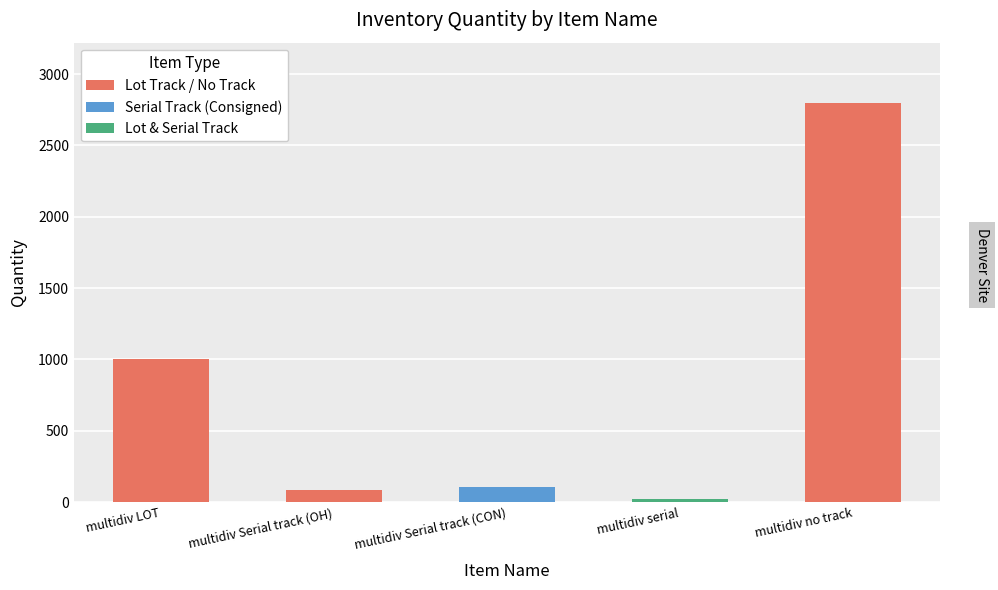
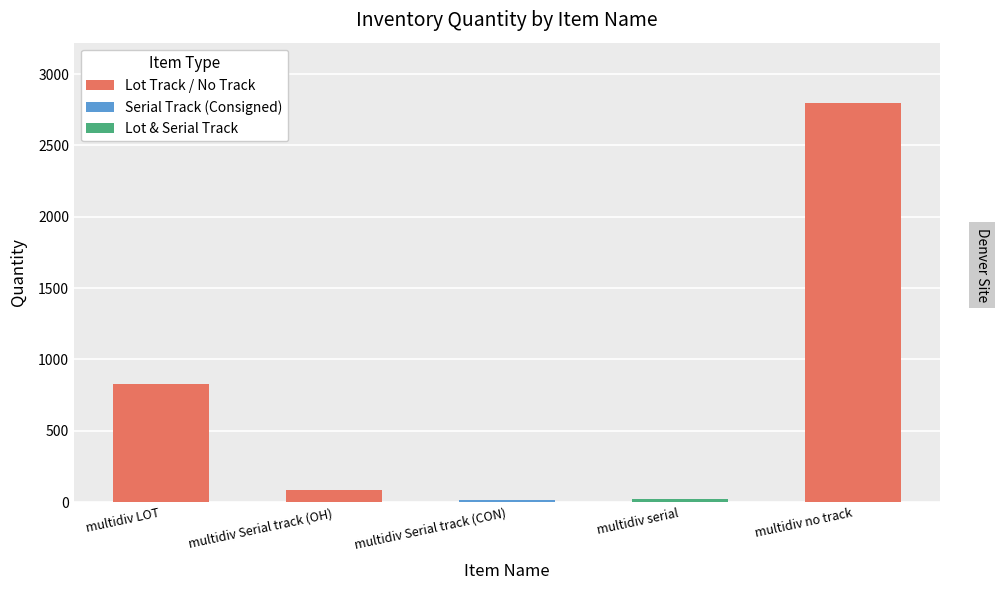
  {
-   "multidiv LOT": 1000,
+   "multidiv LOT": 830,
    "multidiv Serial track (OH)": 90,
-   "multidiv Serial track (CON)": 100,
+   "multidiv Serial track (CON)": 20,
    "multidiv serial": 20,
    "multidiv no track": 2800
  }
